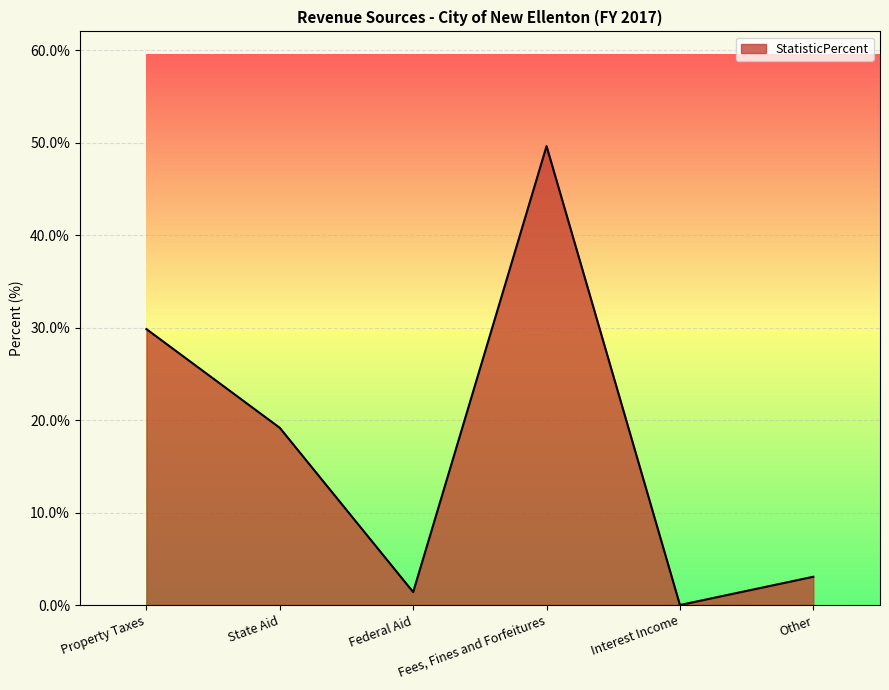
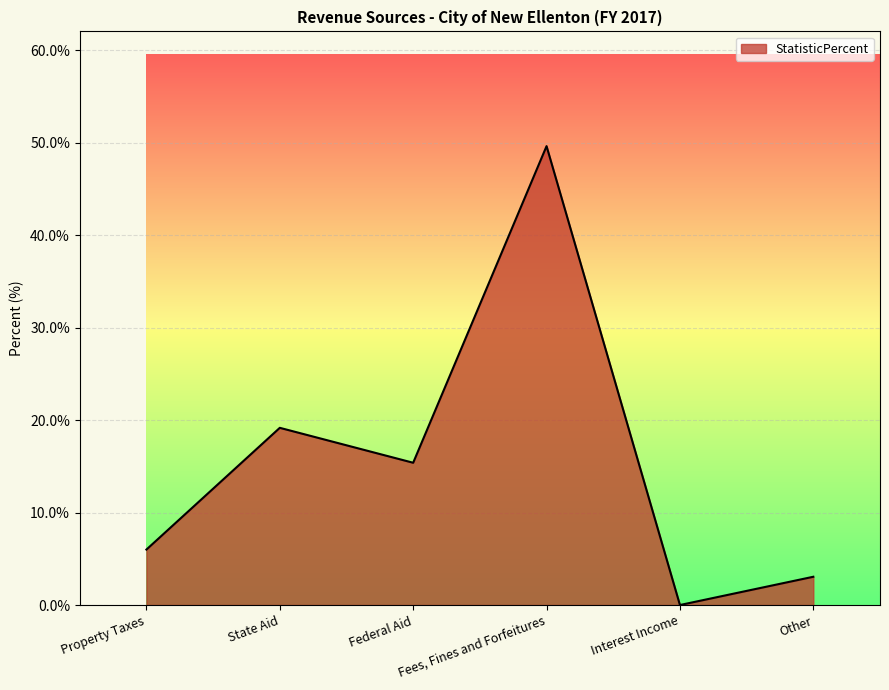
  {
-   "Property Taxes": "30%",
+   "Property Taxes": "6%",
    "State Aid": "19%",
-   "Federal Aid": "1%",
+   "Federal Aid": "15%",
    "Fees, Fines and Forfeitures": "50%",
    "Interest Income": "0%",
    "Other": "3%"
  }
